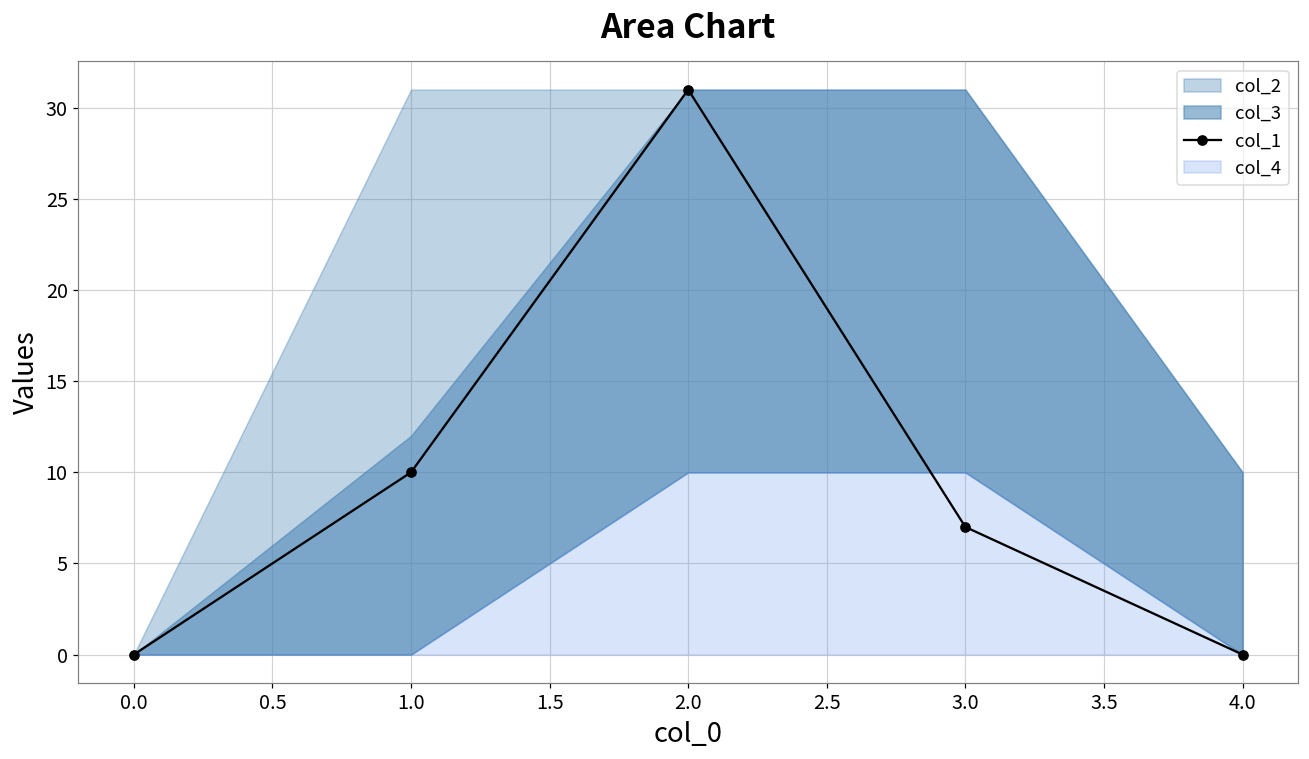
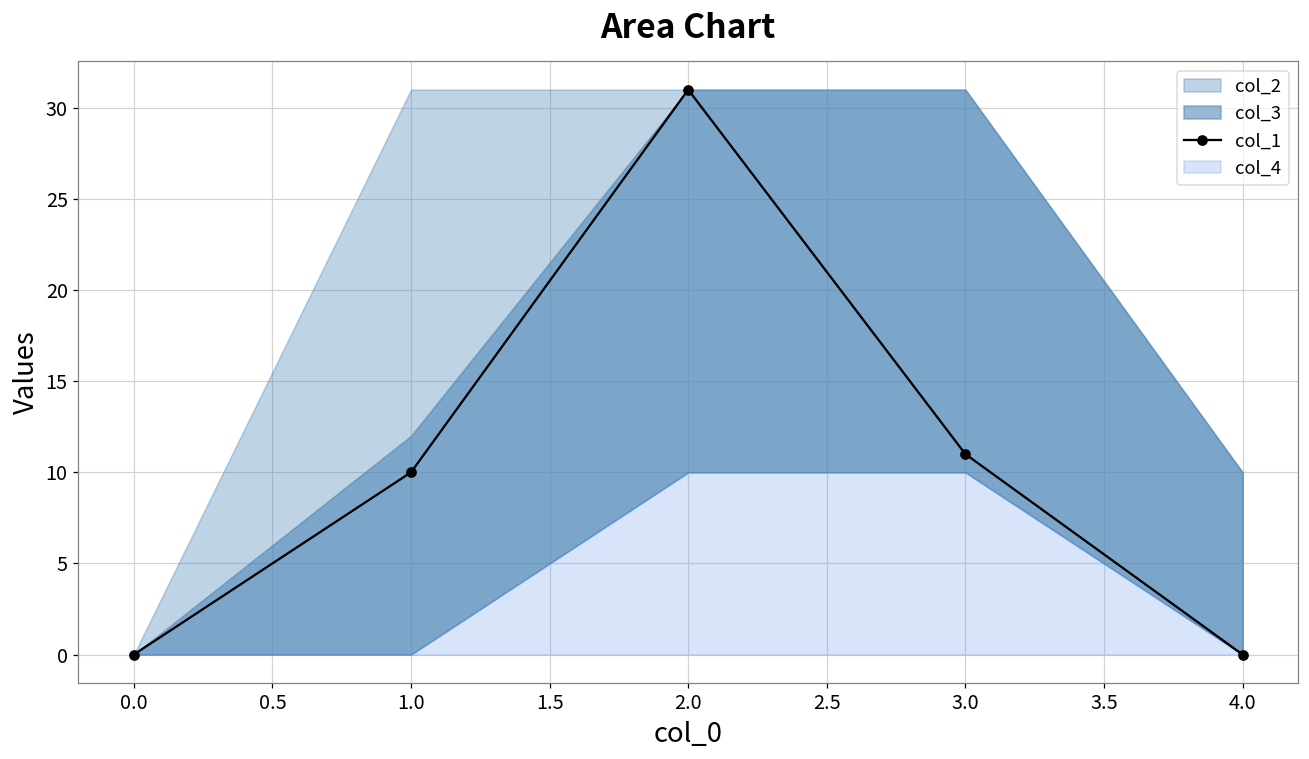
  {
    "col_1": {
      "1.0": 10,
-     "3.0": 7
+     "3.0": 11
    }
  }
